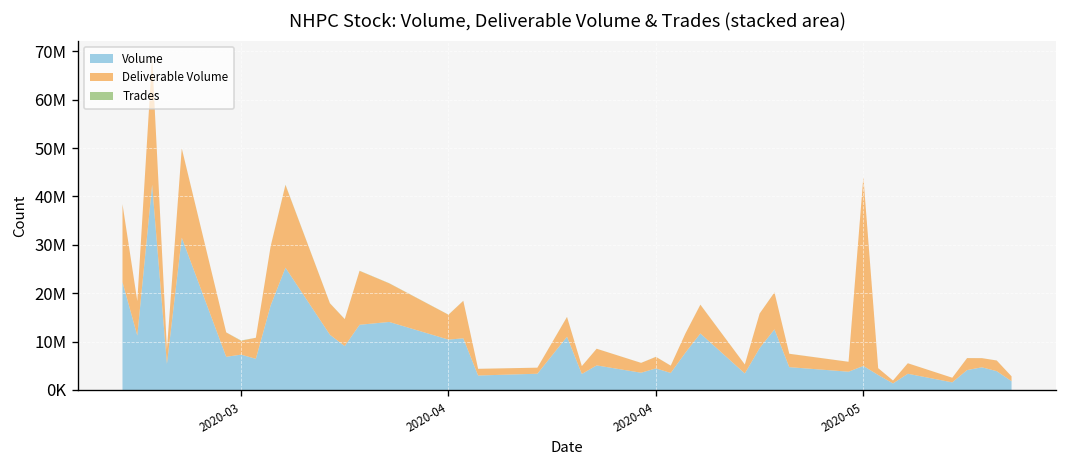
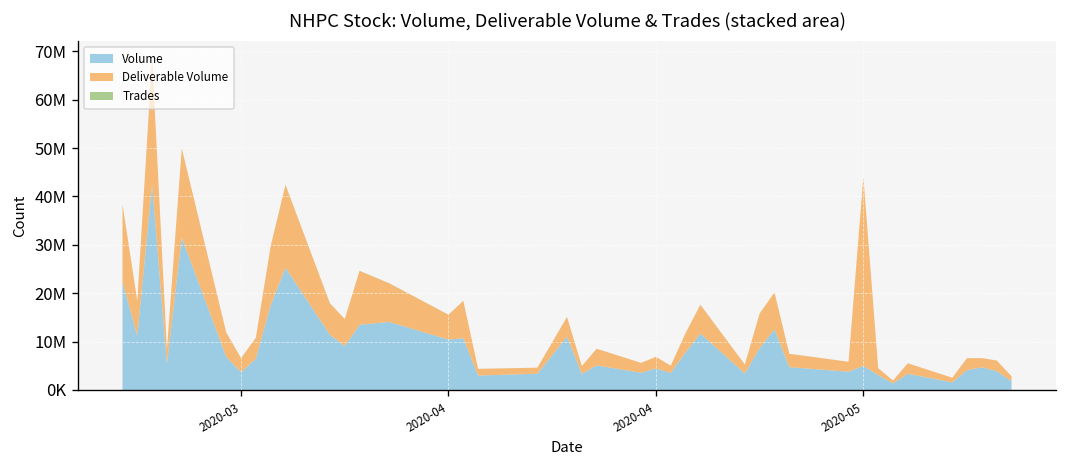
  {
    "Volume": {
-     "2020-03": 7000000,
+     "2020-03": 4000000,
      "2020-05": 5000000
    }
  }
